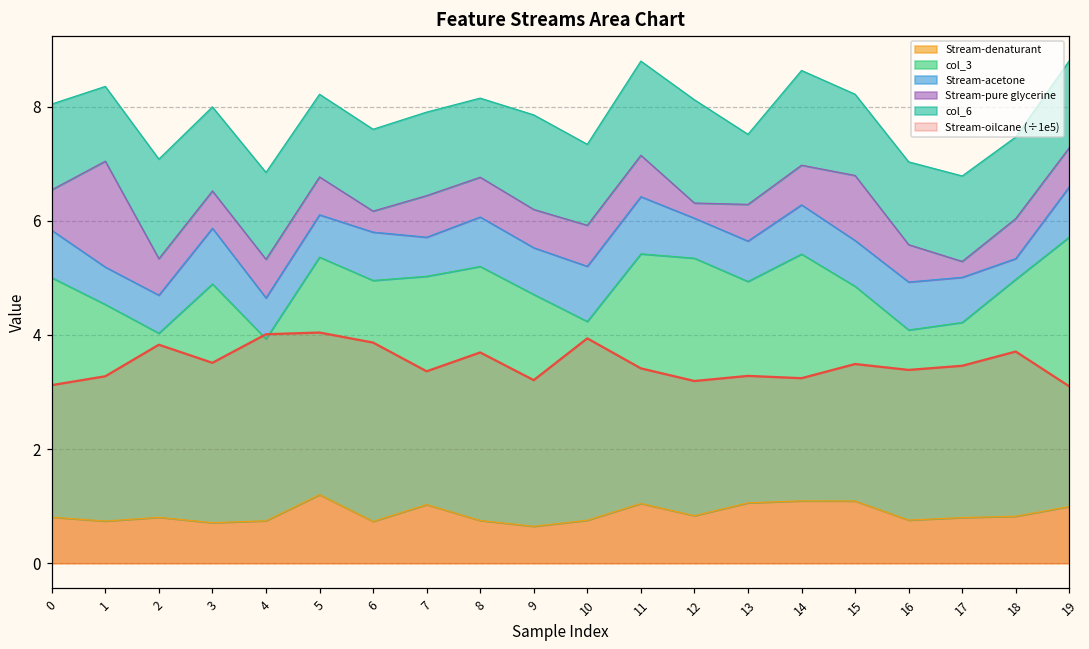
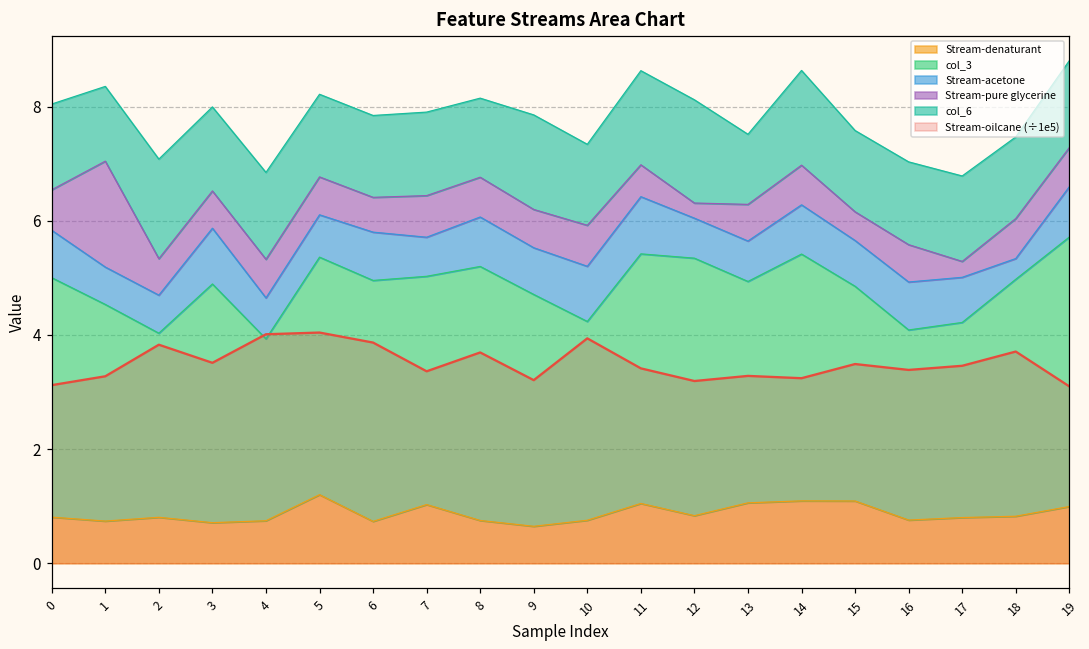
  {
    "Stream-denaturant": {
      "0": 0.8,
      "1": 0.7,
      "2": 0.8,
      "3": 0.7,
      "4": 0.7,
      "5": 1.2,
      "6": 0.7,
      "7": 1.0,
      "8": 0.7,
      "9": 0.6,
      "10": 0.8,
      "11": 1.0,
      "12": 0.8,
      "13": 1.1,
      "14": 1.1,
      "15": 1.1,
      "16": 0.8,
      "17": 0.8,
      "18": 0.8,
      "19": 1.0
    },
    "Stream-acetone": {
      "0": 0.8,
      "1": 0.7,
      "2": 0.7,
      "3": 1.0,
      "4": 0.7,
      "5": 0.7,
      "6": 0.8,
      "7": 0.7,
      "8": 0.9,
      "9": 0.8,
      "10": 1.0,
      "11": 1.0,
      "12": 0.7,
      "13": 0.7,
      "14": 0.9,
      "15": 0.8,
      "16": 0.8,
      "17": 0.8,
      "18": 0.4,
      "19": 0.9
    },
    "Stream-pure glycerine": {
      "0": 0.7,
      "1": 1.9,
      "2": 0.6,
      "3": 0.7,
      "4": 0.7,
      "5": 0.7,
-     "6": 0.4,
+     "6": 0.6,
      "7": 0.7,
      "8": 0.7,
      "9": 0.7,
      "10": 0.7,
-     "11": 0.7,
+     "11": 0.6,
      "12": 0.3,
      "13": 0.6,
      "14": 0.7,
-     "15": 1.1,
+     "15": 0.5,
      "16": 0.7,
      "17": 0.3,
      "18": 0.7,
      "19": 0.7
    },
    "Stream-oilcane (÷1e5)": {
      "0": 3.1,
      "1": 3.3,
      "2": 3.8,
      "3": 3.5,
      "4": 4.0,
      "5": 4.0,
      "6": 3.9,
      "7": 3.4,
      "8": 3.7,
      "9": 3.2,
      "10": 3.9,
      "11": 3.4,
      "12": 3.2,
      "13": 3.3,
      "14": 3.2,
      "15": 3.5,
      "16": 3.4,
      "17": 3.5,
      "18": 3.7,
      "19": 3.1
    }
  }
